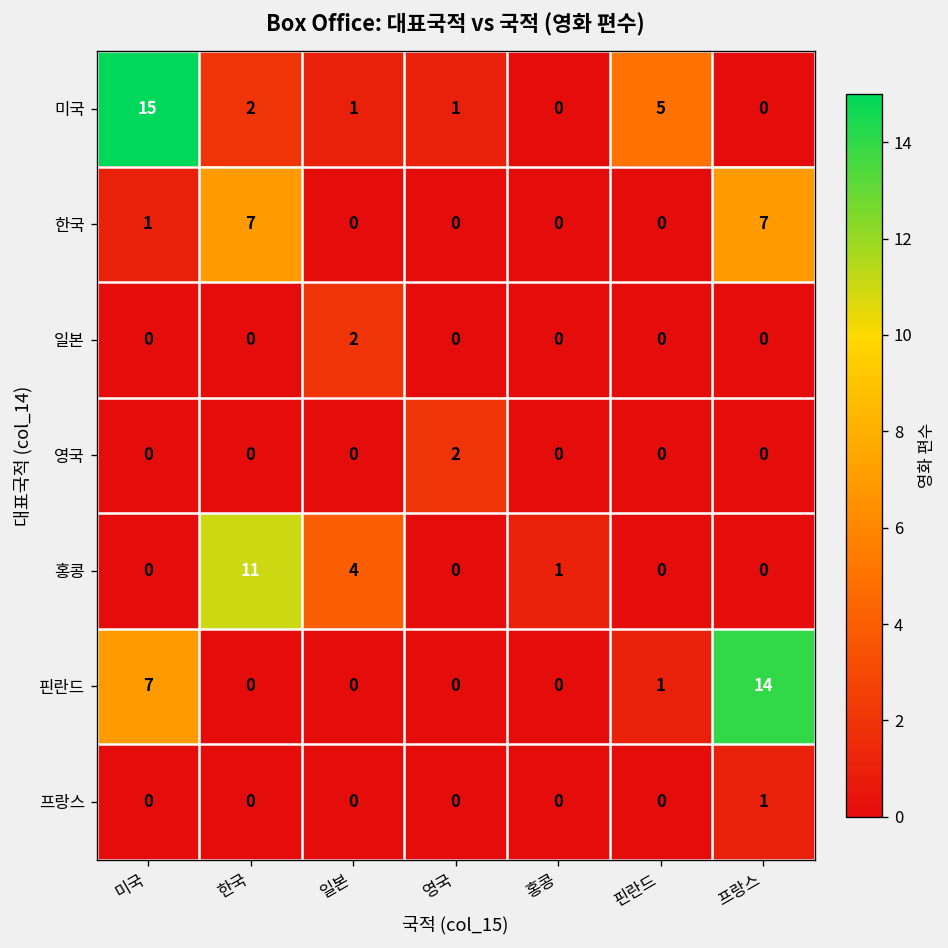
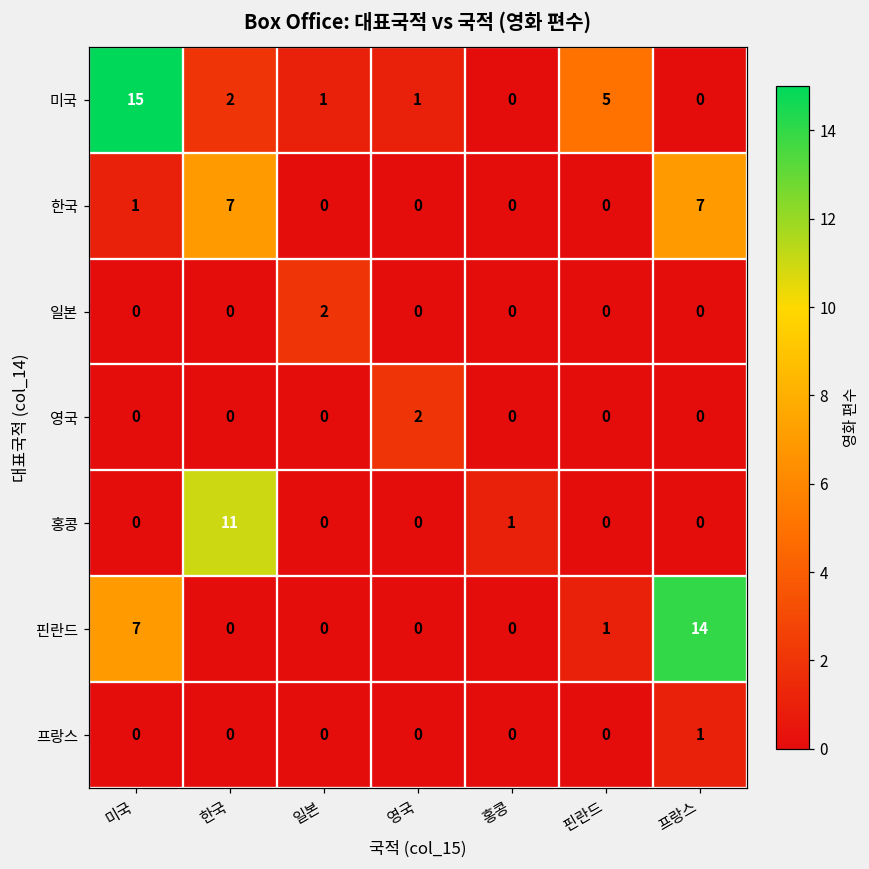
  {
    "미국": {
      "미국": 15,
      "한국": 2,
      "일본": 1,
      "영국": 1,
      "홍콩": 0,
      "핀란드": 5,
      "프랑스": 0
    },
    "한국": {
      "미국": 1,
      "한국": 7,
      "일본": 0,
      "영국": 0,
      "홍콩": 0,
      "핀란드": 0,
      "프랑스": 7
    },
    "일본": {
      "미국": 0,
      "한국": 0,
      "일본": 2,
      "영국": 0,
      "홍콩": 0,
      "핀란드": 0,
      "프랑스": 0
    },
    "영국": {
      "미국": 0,
      "한국": 0,
      "일본": 0,
      "영국": 2,
      "홍콩": 0,
      "핀란드": 0,
      "프랑스": 0
    },
    "홍콩": {
      "미국": 0,
      "한국": 11,
-     "일본": 4,
+     "일본": 0,
      "영국": 0,
      "홍콩": 1,
      "핀란드": 0,
      "프랑스": 0
    },
    "핀란드": {
      "미국": 7,
      "한국": 0,
      "일본": 0,
      "영국": 0,
      "홍콩": 0,
      "핀란드": 1,
      "프랑스": 14
    },
    "프랑스": {
      "미국": 0,
      "한국": 0,
      "일본": 0,
      "영국": 0,
      "홍콩": 0,
      "핀란드": 0,
      "프랑스": 1
    }
  }
